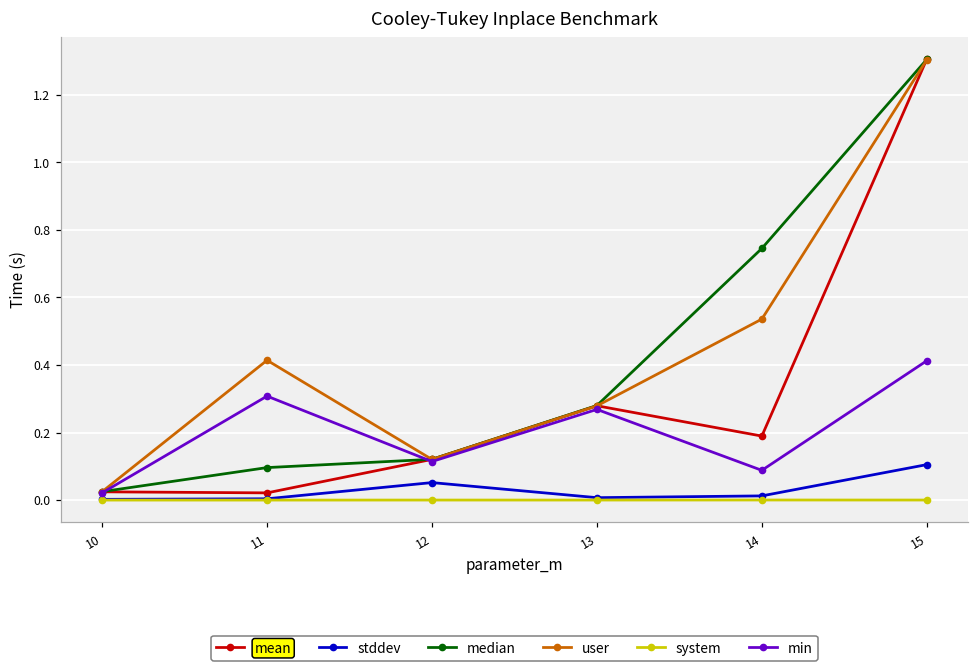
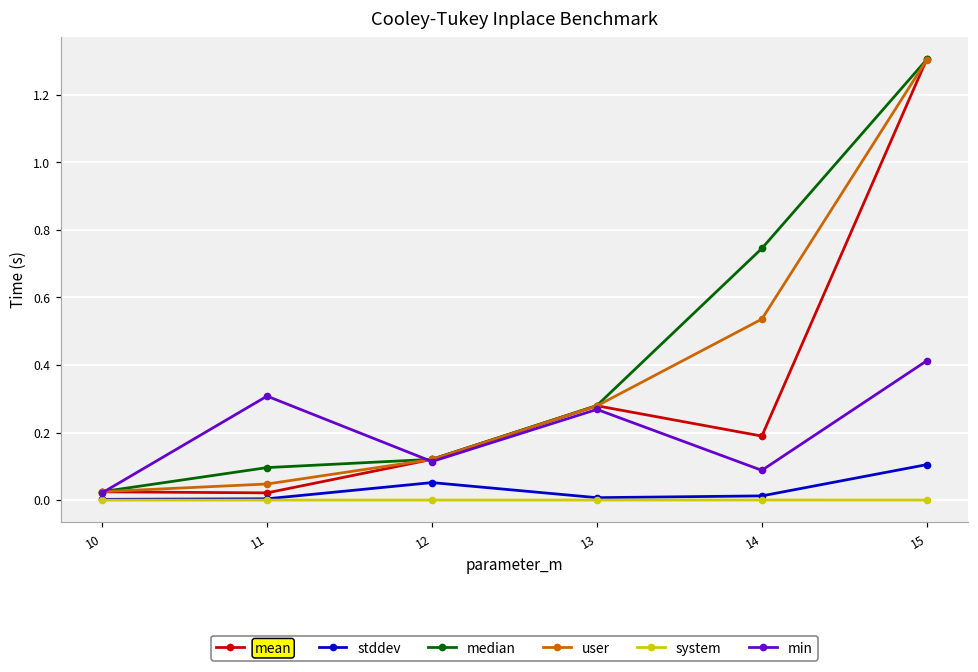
  {
    "mean": {
      "11": 0.02,
      "14": 0.19
    },
    "stddev": {
      "12": 0.05,
      "14": 0.01,
      "15": 0.10
    },
    "median": {
      "11": 0.10,
      "14": 0.74
    },
    "user": {
-     "11": 0.41,
+     "11": 0.05,
      "14": 0.54
    },
    "system": {
      "12": 0.00,
      "14": 0.00,
      "15": 0.00
    },
    "min": {
      "11": 0.31,
      "13": 0.27,
      "14": 0.09,
      "15": 0.41
    }
  }
